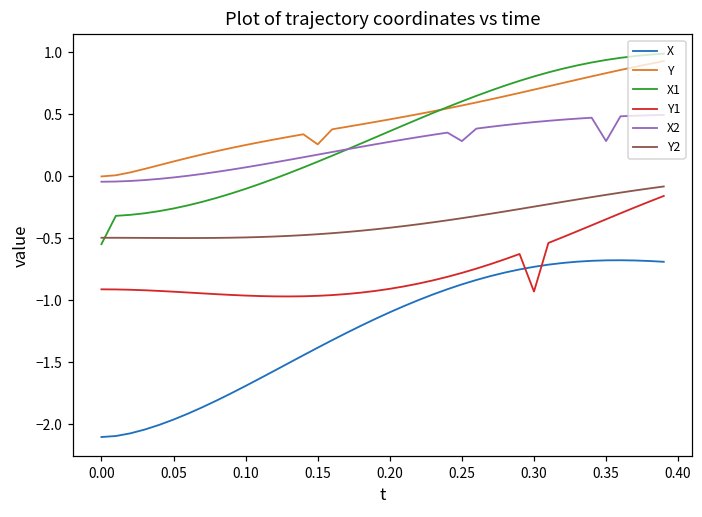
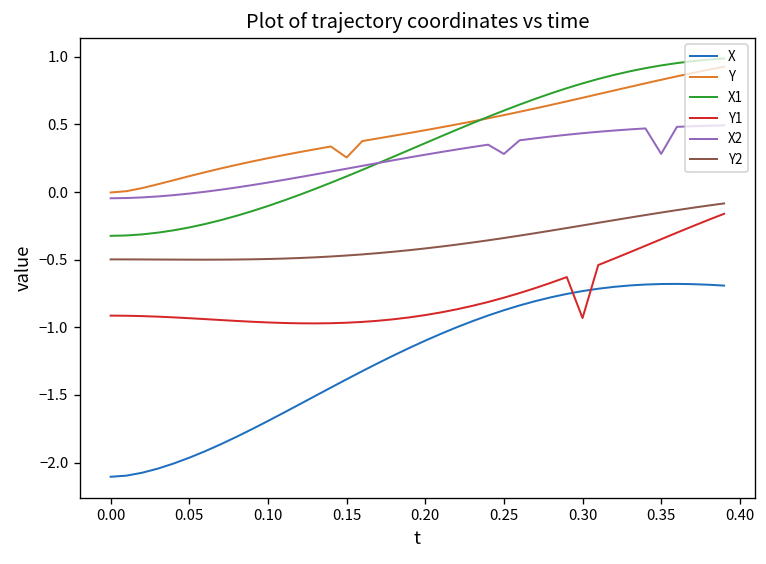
  {
    "X": {
      "0.00": -2.10,
      "0.05": -1.96,
      "0.10": -1.69,
      "0.15": -1.38,
      "0.20": -1.10,
      "0.25": -0.87,
      "0.30": -0.73,
      "0.35": -0.68
    },
    "Y": {
      "0.00": 0.00,
      "0.05": 0.12,
      "0.10": 0.25,
      "0.15": 0.26,
      "0.20": 0.46,
      "0.25": 0.57,
      "0.30": 0.70,
      "0.35": 0.83
    },
    "X1": {
-     "0.00": -0.55,
+     "0.00": -0.32,
      "0.05": -0.26,
      "0.10": -0.10,
      "0.15": 0.12,
      "0.20": 0.36,
      "0.25": 0.60,
      "0.30": 0.80,
      "0.35": 0.94
    },
    "Y1": {
      "0.00": -0.91,
      "0.05": -0.93,
      "0.10": -0.96,
      "0.15": -0.97,
      "0.20": -0.91,
      "0.25": -0.78,
      "0.30": -0.93,
      "0.35": -0.35
    },
    "X2": {
      "0.00": -0.05,
      "0.05": -0.01,
      "0.10": 0.07,
      "0.15": 0.17,
      "0.20": 0.28,
      "0.25": 0.28,
      "0.30": 0.43,
      "0.35": 0.28
    },
    "Y2": {
      "0.00": -0.50,
      "0.05": -0.50,
      "0.10": -0.50,
      "0.15": -0.47,
      "0.20": -0.42,
      "0.25": -0.34,
      "0.30": -0.25,
      "0.35": -0.15
    }
  }
